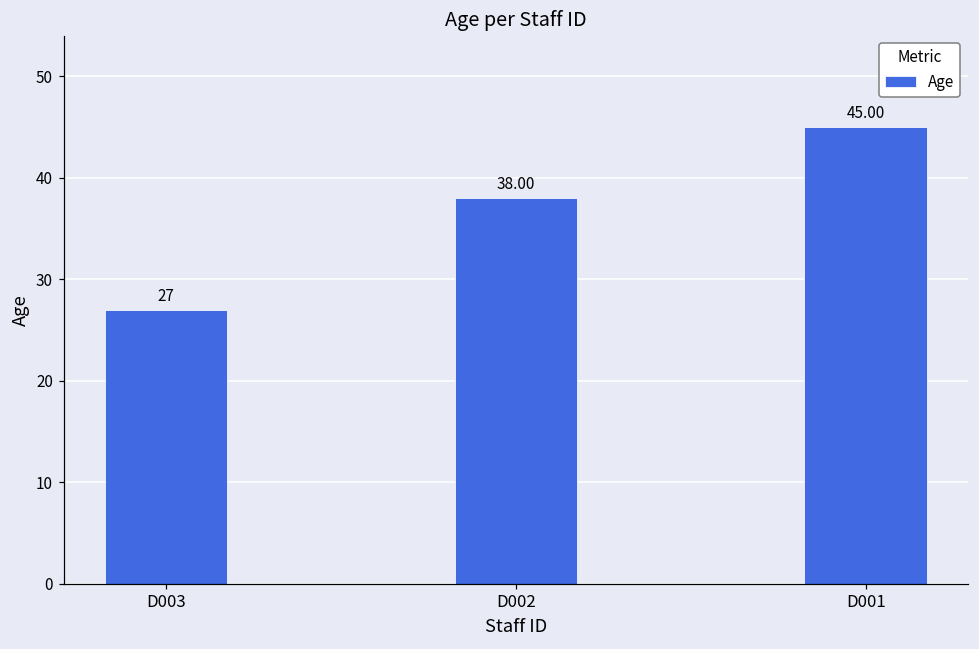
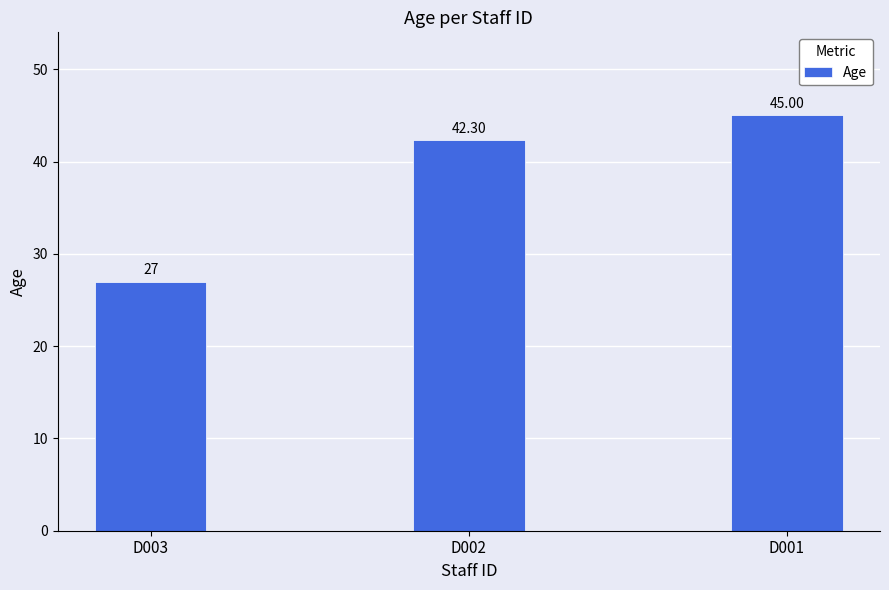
  {
    "D003": 27,
-   "D002": 38.00,
+   "D002": 42.30,
    "D001": 45.00
  }
